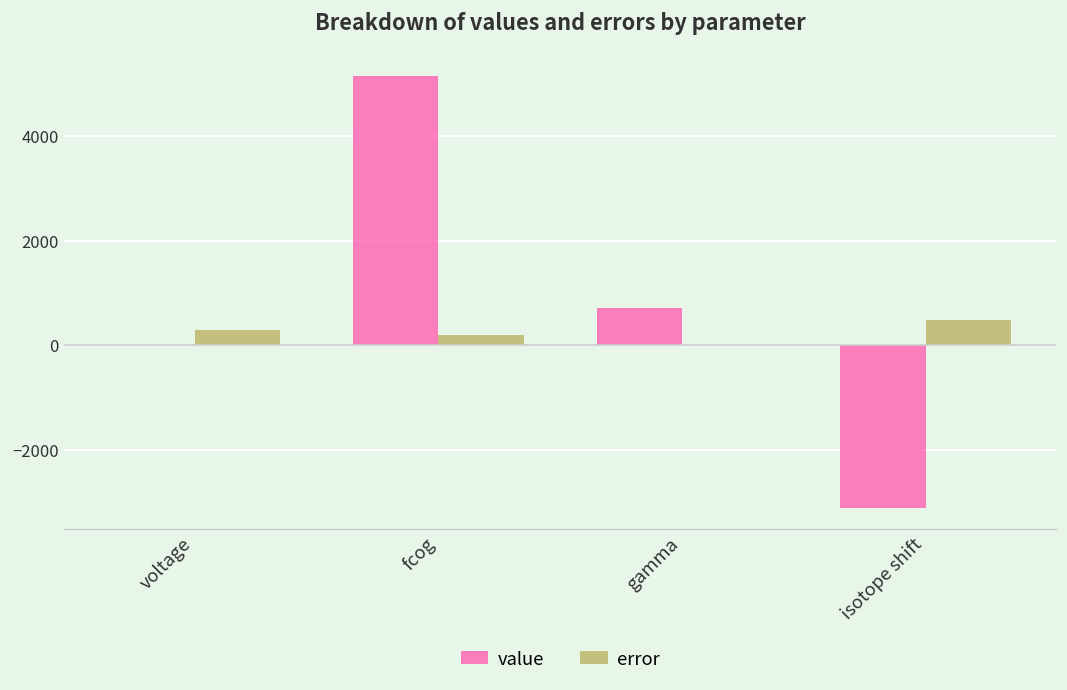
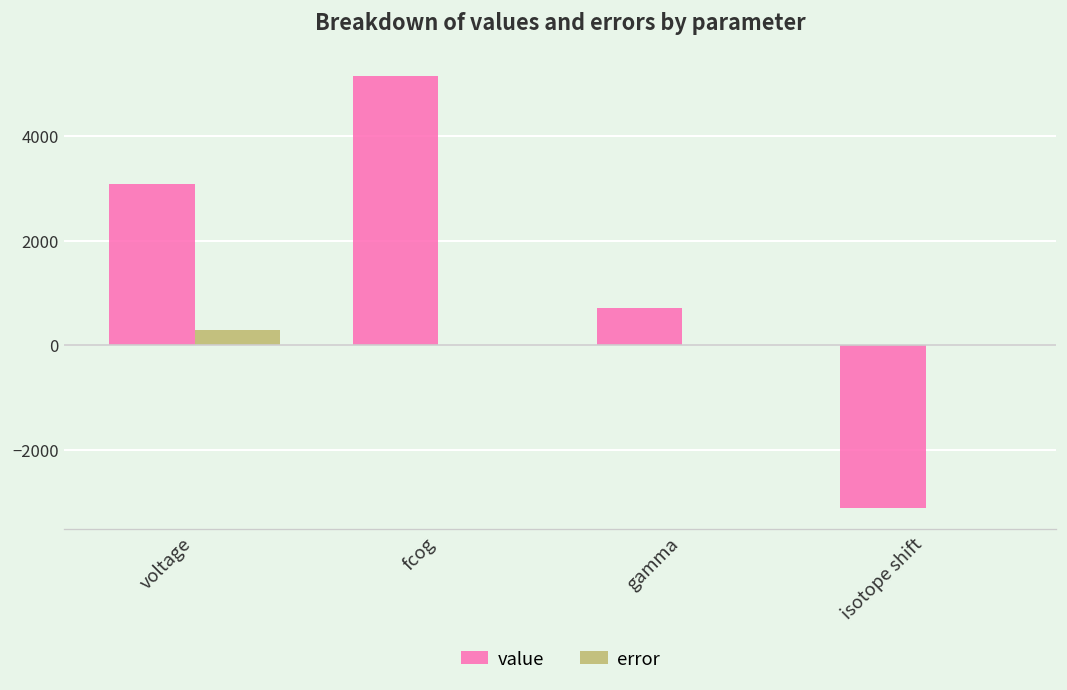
  {
    "value": {
-     "voltage": 0,
+     "voltage": 3100,
      "fcog": 5100,
      "gamma": 700,
      "isotope shift": -3100
    },
    "error": {
      "voltage": 300,
-     "fcog": 200,
-     "isotope shift": 500
+     "fcog": 0,
+     "isotope shift": 0
    }
  }
